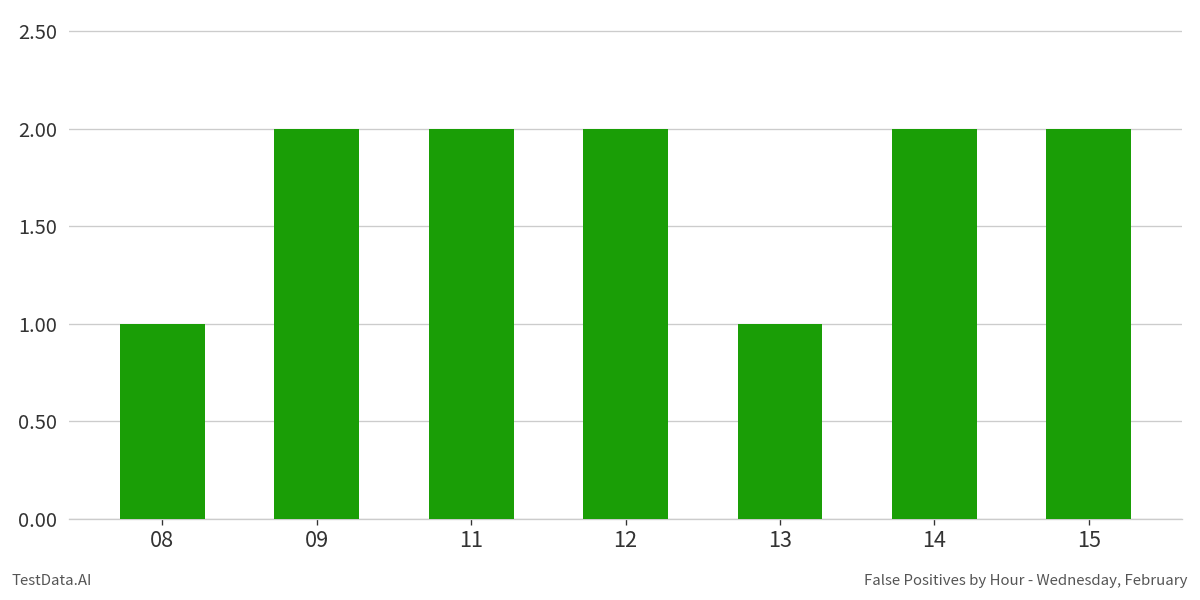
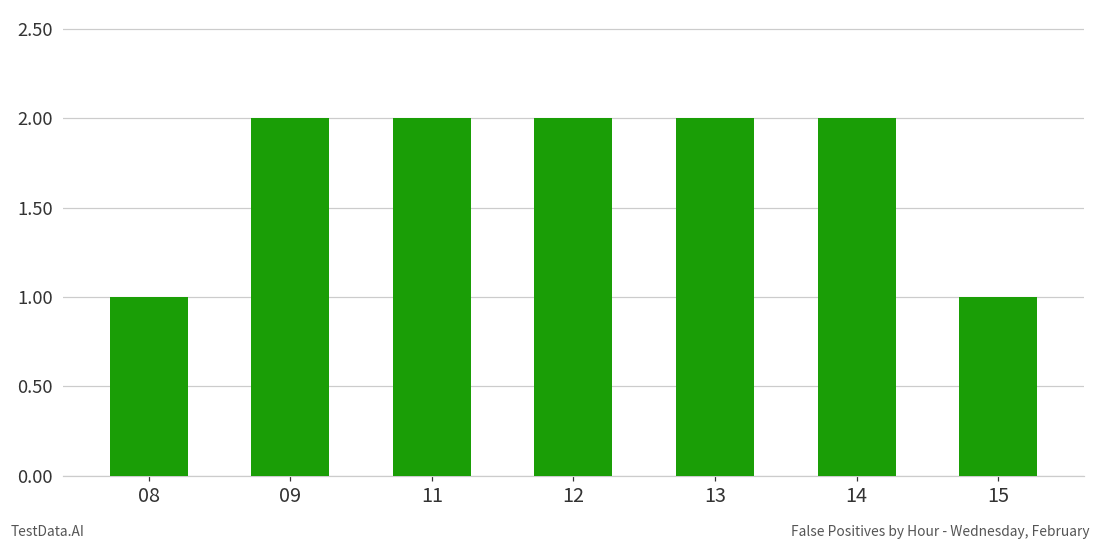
  {
    "08": 1,
    "09": 2,
    "11": 2,
    "12": 2,
-   "13": 1,
+   "13": 2,
    "14": 2,
-   "15": 2
+   "15": 1
  }
